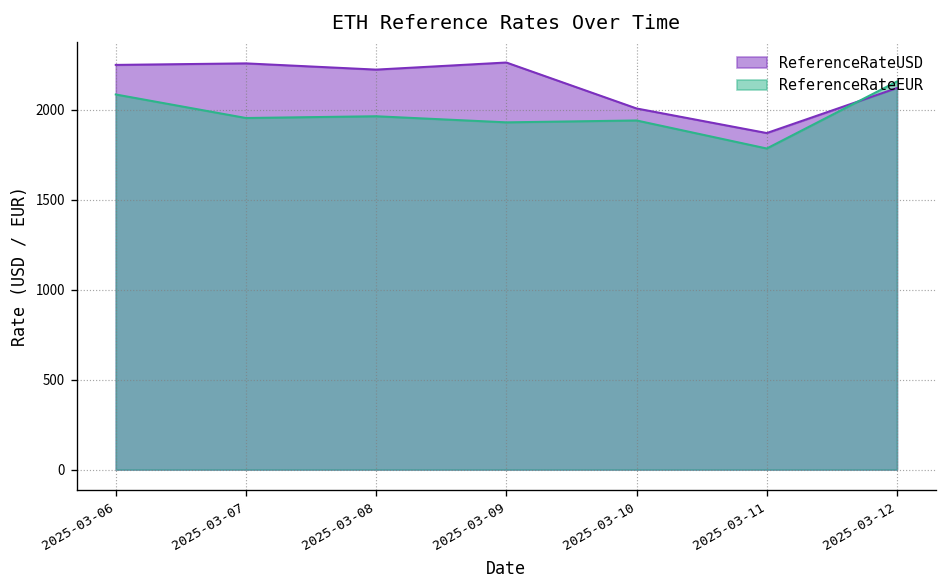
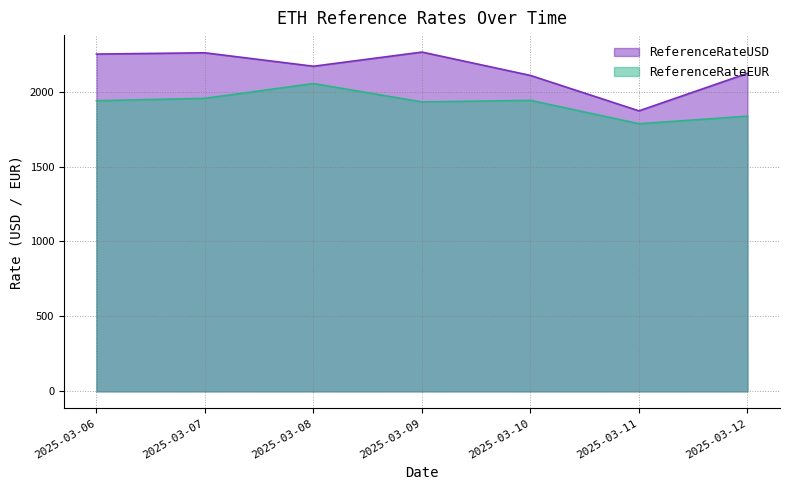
  {
    "ReferenceRateUSD": {
      "2025-03-06": 2250,
      "2025-03-07": 2260,
-     "2025-03-08": 2220,
+     "2025-03-08": 2170,
      "2025-03-09": 2260,
-     "2025-03-10": 2010,
+     "2025-03-10": 2110,
      "2025-03-11": 1870,
      "2025-03-12": 2120
    },
    "ReferenceRateEUR": {
-     "2025-03-06": 2090,
+     "2025-03-06": 1940,
      "2025-03-07": 1960,
-     "2025-03-08": 1970,
+     "2025-03-08": 2050,
      "2025-03-09": 1930,
      "2025-03-10": 1940,
      "2025-03-11": 1790,
-     "2025-03-12": 2160
+     "2025-03-12": 1840
    }
  }
